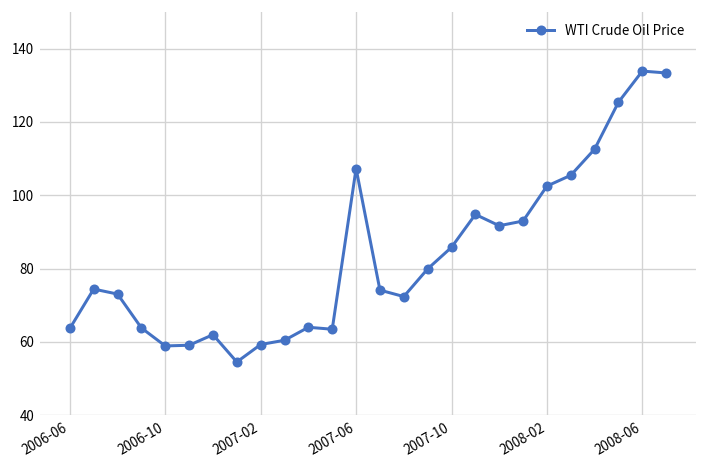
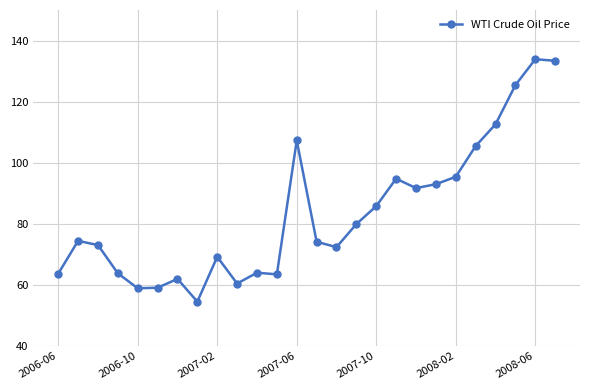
  {
    "2006-06": 64,
    "2006-10": 59,
-   "2007-02": 59,
+   "2007-02": 69,
    "2007-06": 107,
    "2007-10": 86,
-   "2008-02": 103,
+   "2008-02": 95,
    "2008-06": 134
  }
